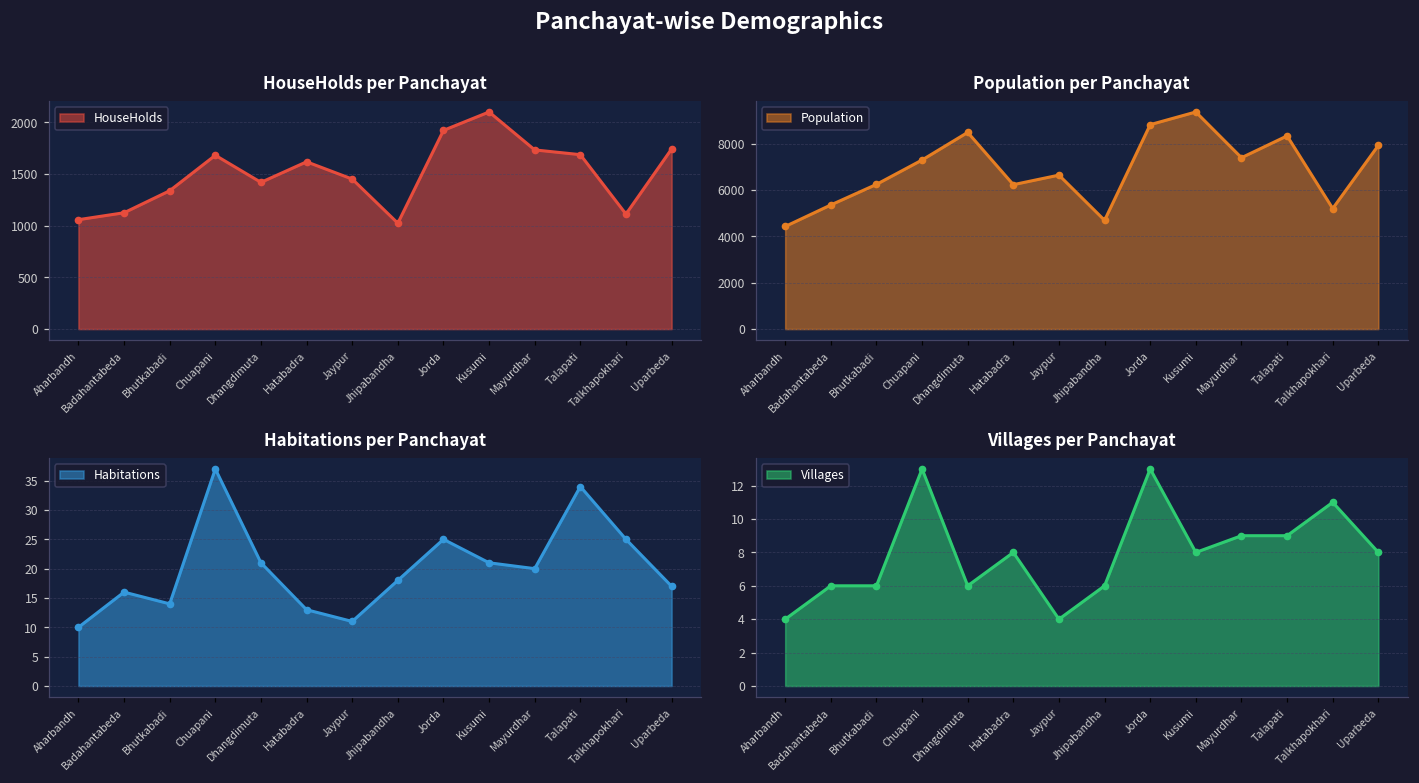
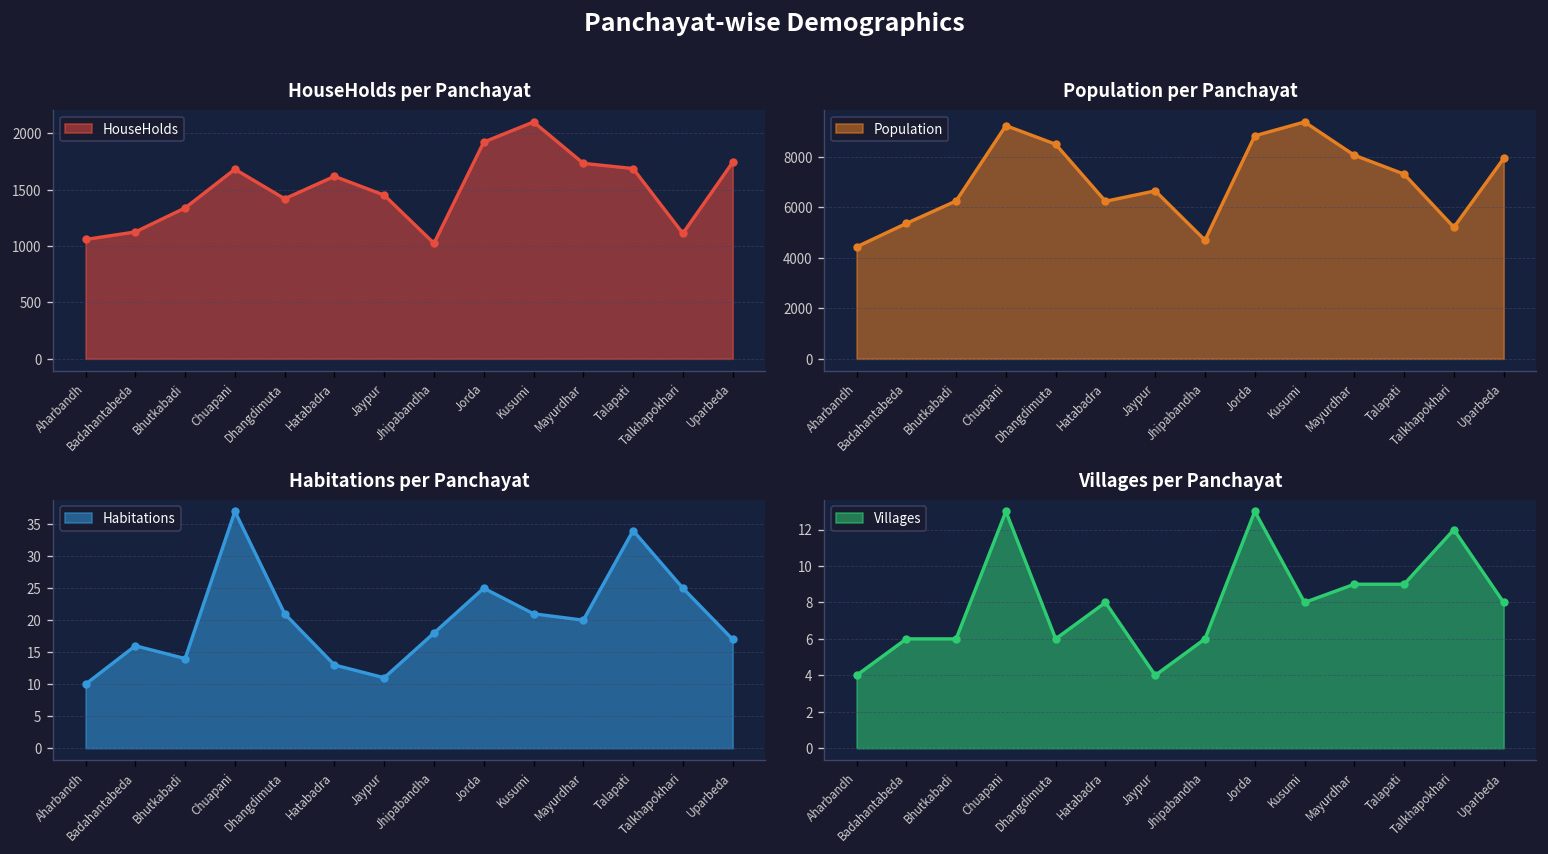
  {
    "HouseHolds per Panchayat": {
      "Aharbandh": 1100,
      "Badahantabeda": 1100,
      "Bhutkabadi": 1300,
      "Chuapani": 1700,
      "Dhangdimuta": 1400,
      "Hatabadra": 1600,
      "Jaypur": 1500,
      "Jhipabandha": 1000,
      "Jorda": 1900,
      "Kusumi": 2100,
      "Mayurdhar": 1700,
      "Talapati": 1700,
      "Talkhapokhari": 1100,
      "Uparbeda": 1700
    },
    "Population per Panchayat": {
      "Aharbandh": 4400,
      "Badahantabeda": 5400,
      "Bhutkabadi": 6300,
-     "Chuapani": 7300,
+     "Chuapani": 9200,
      "Dhangdimuta": 8500,
      "Hatabadra": 6200,
      "Jaypur": 6700,
      "Jhipabandha": 4700,
      "Jorda": 8800,
      "Kusumi": 9400,
-     "Mayurdhar": 7400,
-     "Talapati": 8300,
+     "Mayurdhar": 8100,
+     "Talapati": 7300,
      "Talkhapokhari": 5200,
      "Uparbeda": 7900
    },
    "Habitations per Panchayat": {
      "Aharbandh": 10,
      "Badahantabeda": 16,
      "Bhutkabadi": 14,
      "Chuapani": 37,
      "Dhangdimuta": 21,
      "Hatabadra": 13,
      "Jaypur": 11,
      "Jhipabandha": 18,
      "Jorda": 25,
      "Kusumi": 21,
      "Mayurdhar": 20,
      "Talapati": 34,
      "Talkhapokhari": 25,
      "Uparbeda": 17
    },
    "Villages per Panchayat": {
      "Aharbandh": 4,
      "Badahantabeda": 6,
      "Bhutkabadi": 6,
      "Chuapani": 13,
      "Dhangdimuta": 6,
      "Hatabadra": 8,
      "Jaypur": 4,
      "Jhipabandha": 6,
      "Jorda": 13,
      "Kusumi": 8,
      "Mayurdhar": 9,
      "Talapati": 9,
-     "Talkhapokhari": 11,
+     "Talkhapokhari": 12,
      "Uparbeda": 8
    }
  }
